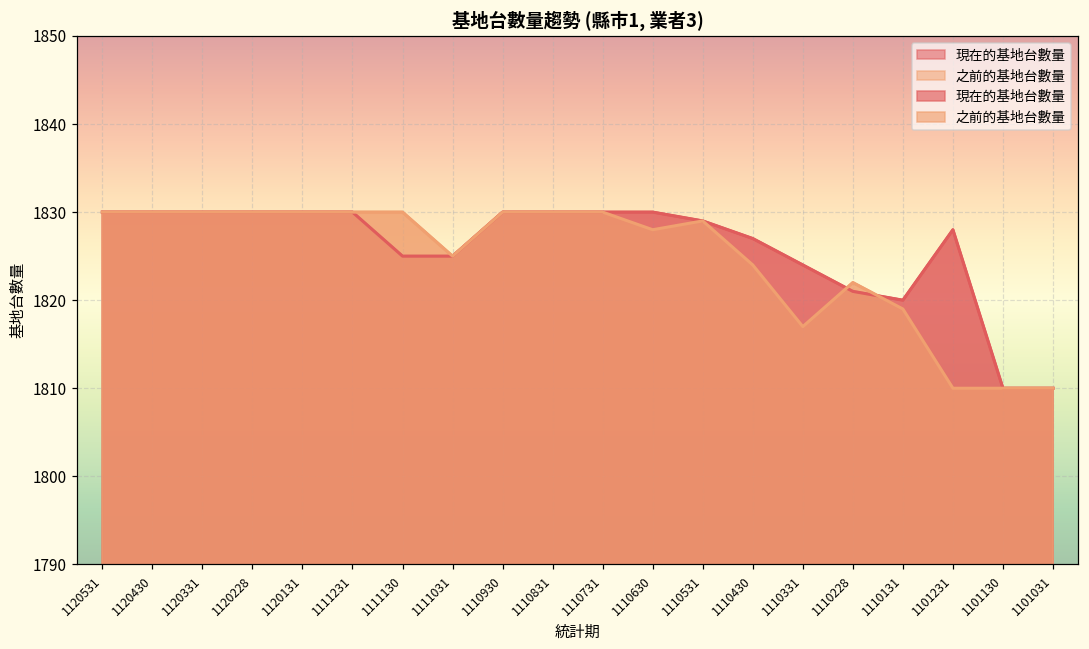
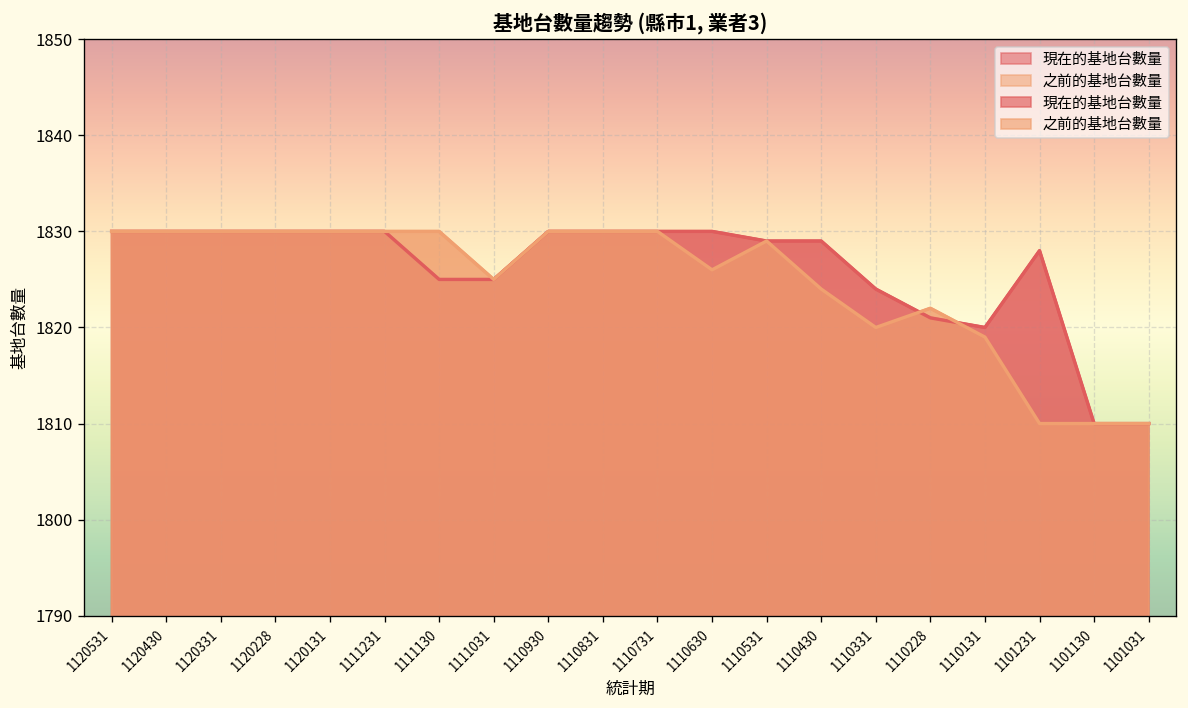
  {
    "現在的基地台數量": {
      "1111130": 1825,
      "1110630": 1830,
-     "1110430": 1827,
+     "1110430": 1829,
      "1110331": 1824,
      "1110228": 1821,
      "1110131": 1820,
      "1101231": 1828
    },
    "之前的基地台數量": {
      "1111130": 1830,
-     "1110630": 1828,
+     "1110630": 1826,
      "1110430": 1824,
-     "1110331": 1817,
+     "1110331": 1820,
      "1110228": 1822,
      "1110131": 1819,
      "1101231": 1810
    }
  }
